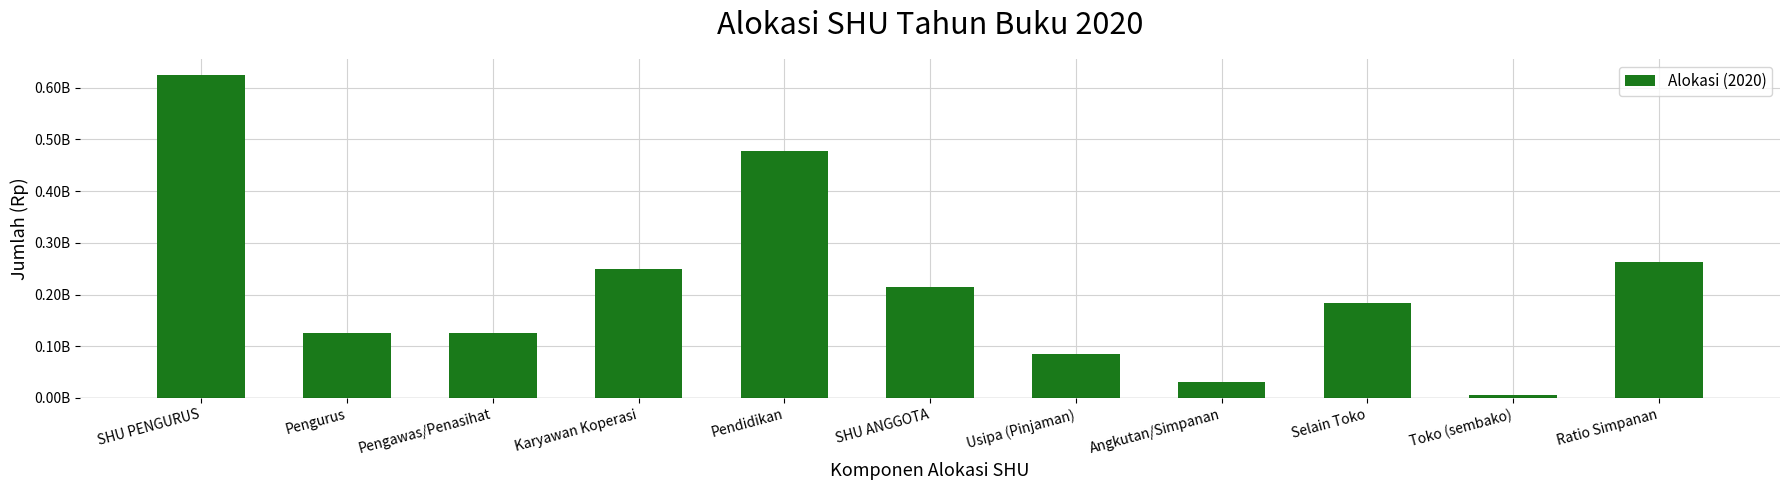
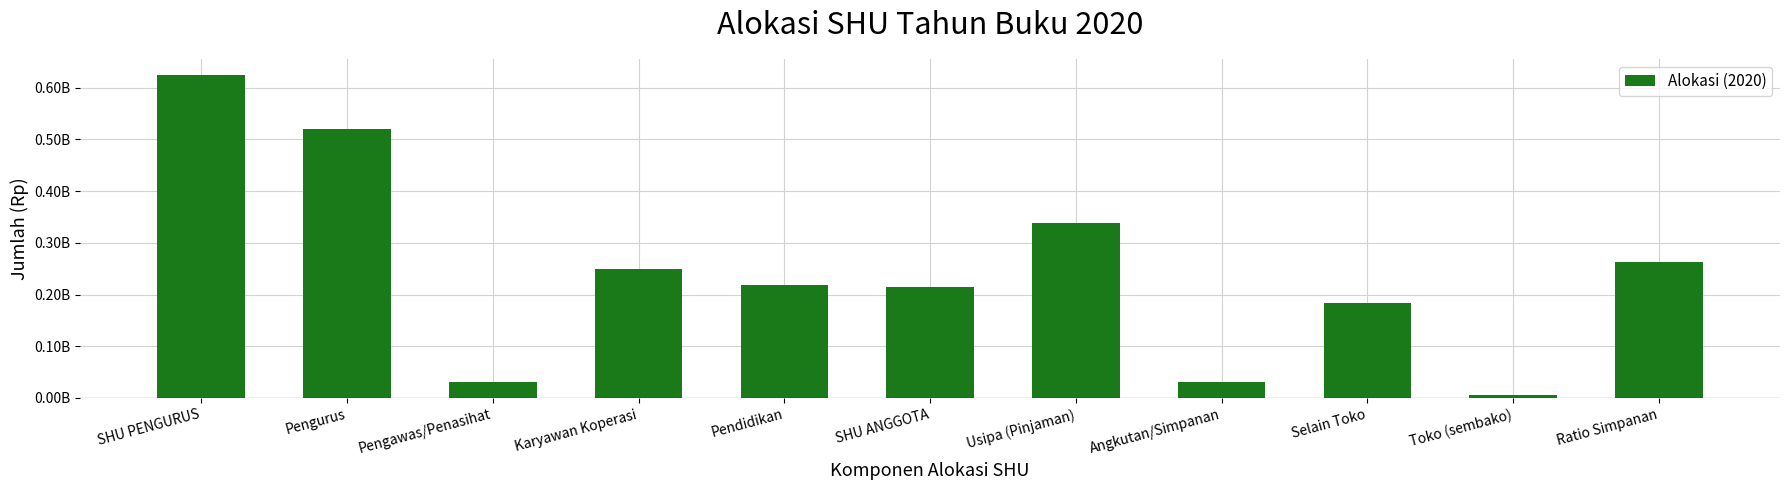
  {
    "SHU PENGURUS": 620000000,
-   "Pengurus": 120000000,
-   "Pengawas/Penasihat": 130000000,
+   "Pengurus": 520000000,
+   "Pengawas/Penasihat": 30000000,
    "Karyawan Koperasi": 250000000,
-   "Pendidikan": 480000000,
+   "Pendidikan": 220000000,
    "SHU ANGGOTA": 210000000,
-   "Usipa (Pinjaman)": 90000000,
+   "Usipa (Pinjaman)": 340000000,
    "Angkutan/Simpanan": 30000000,
    "Selain Toko": 180000000,
    "Toko (sembako)": 10000000,
    "Ratio Simpanan": 260000000
  }
